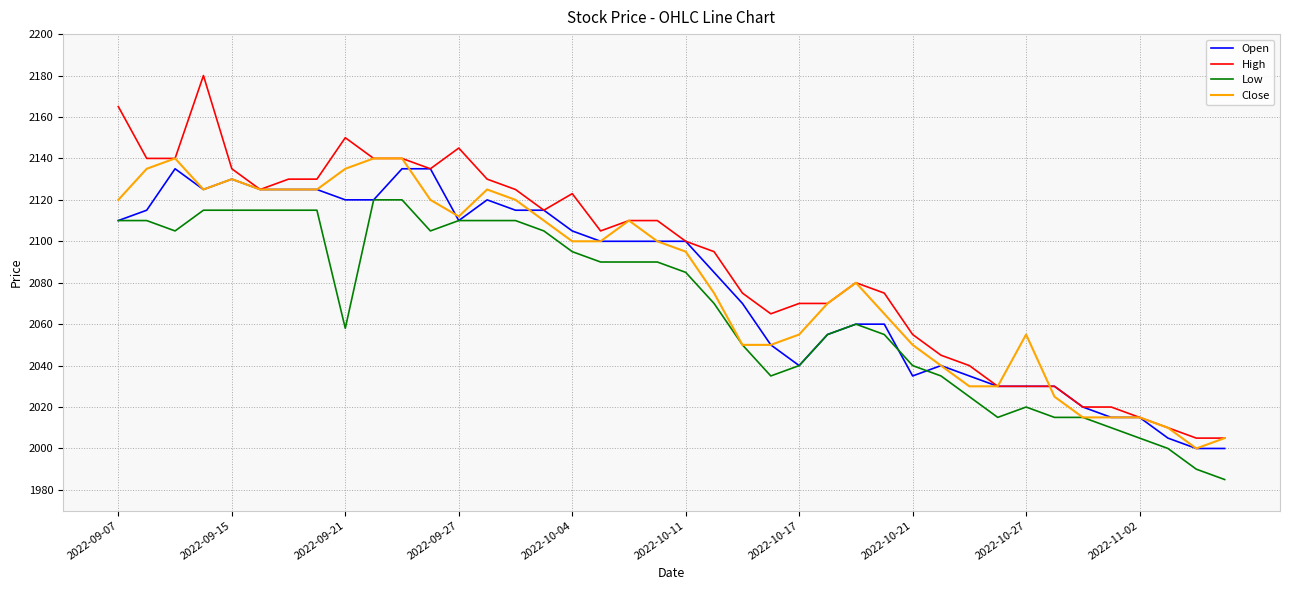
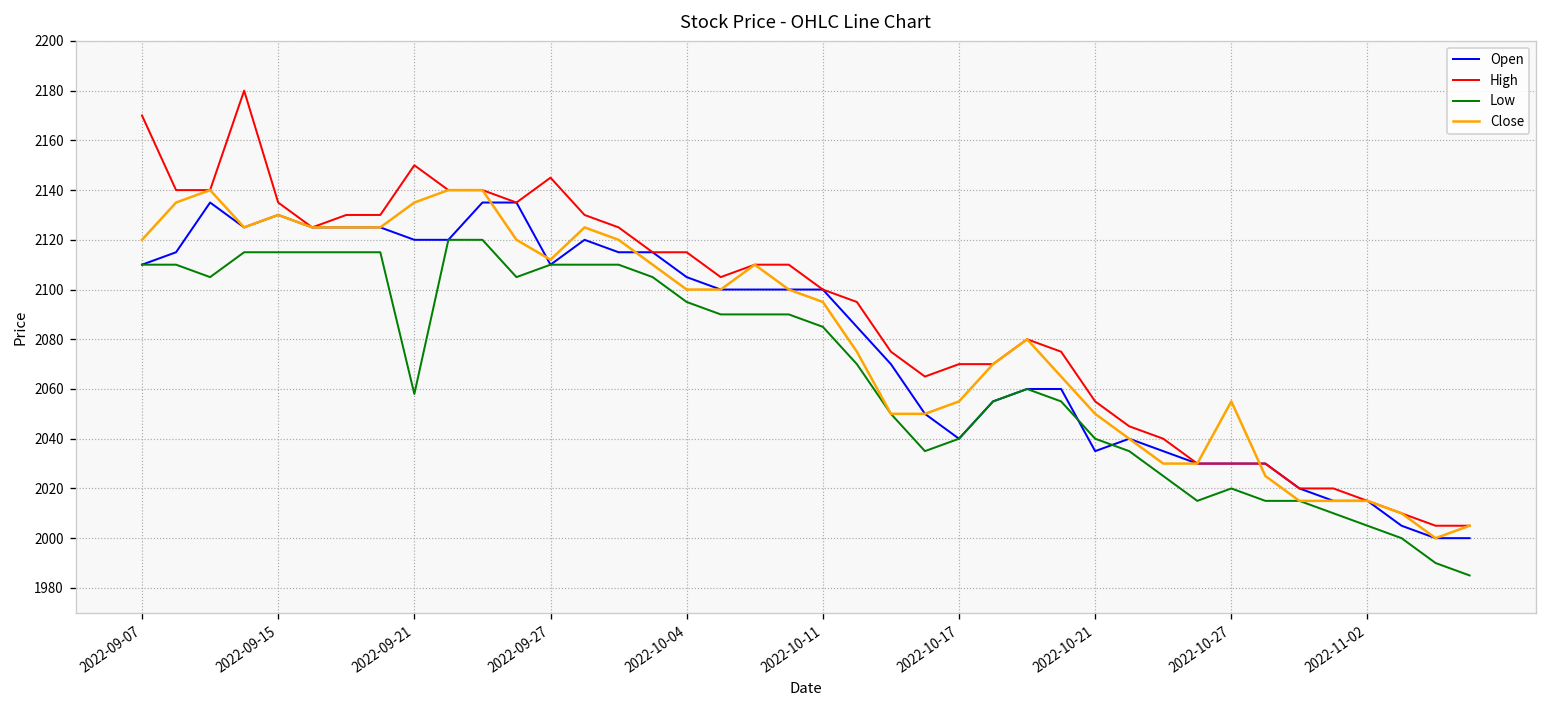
  {
    "Open": {
      "2022-09-21": 2120,
      "2022-10-04": 2105,
      "2022-10-21": 2035
    },
    "High": {
-     "2022-09-07": 2165,
+     "2022-09-07": 2170,
      "2022-09-15": 2135,
      "2022-09-21": 2150,
      "2022-09-27": 2145,
-     "2022-10-04": 2123,
+     "2022-10-04": 2115,
      "2022-10-17": 2070,
      "2022-10-21": 2055
    },
    "Low": {
      "2022-09-15": 2115,
      "2022-09-21": 2058,
      "2022-10-04": 2095,
      "2022-10-11": 2085,
      "2022-10-21": 2040,
      "2022-10-27": 2020,
      "2022-11-02": 2005
    },
    "Close": {
      "2022-09-07": 2120,
      "2022-09-21": 2135,
      "2022-09-27": 2112,
      "2022-10-04": 2100,
      "2022-10-11": 2095,
      "2022-10-17": 2055,
      "2022-10-21": 2050,
      "2022-10-27": 2055
    }
  }
